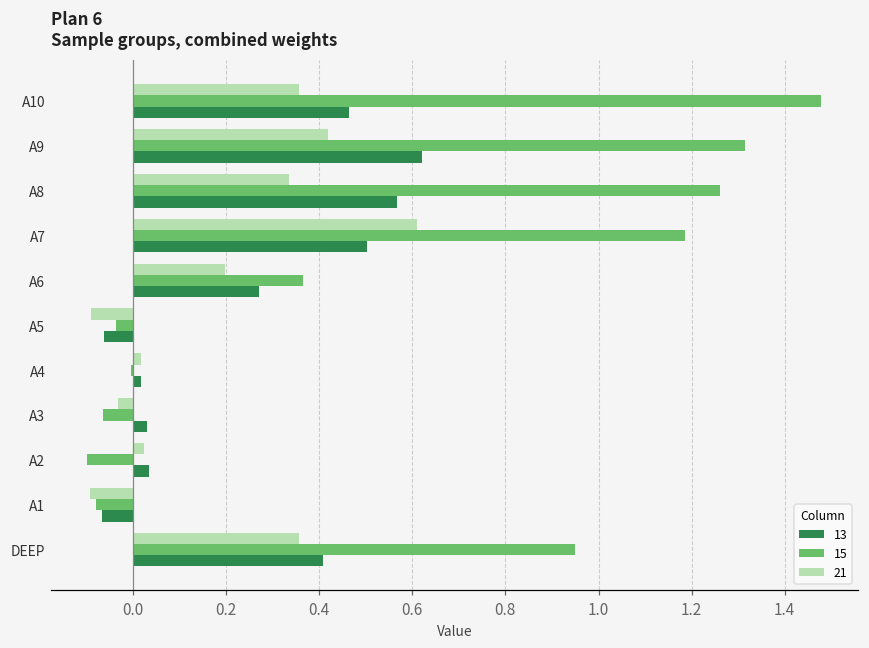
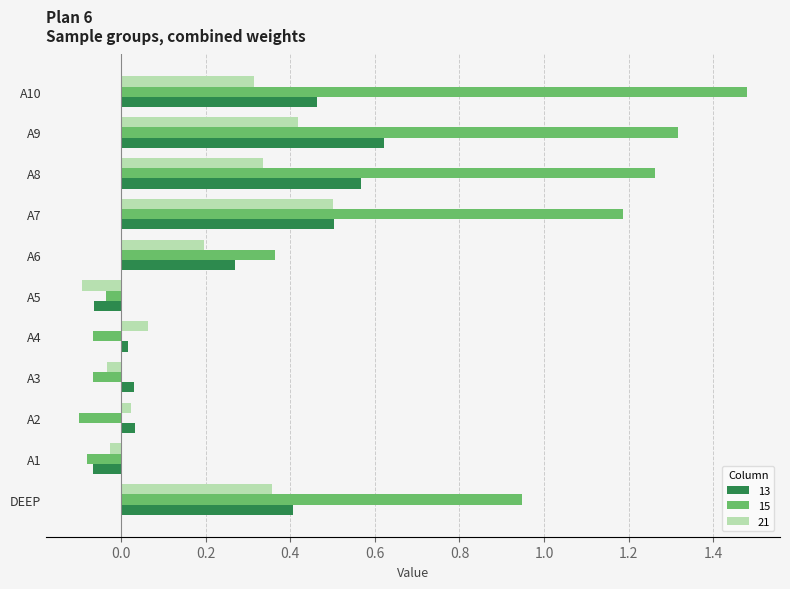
  {
    "13": {
      "A10": 0.46,
      "A9": 0.62,
      "A8": 0.57,
      "A7": 0.50,
      "A6": 0.27,
      "A5": -0.06,
      "A4": 0.02,
      "A3": 0.03,
      "A2": 0.03,
      "A1": -0.07,
      "DEEP": 0.41
    },
    "15": {
      "A10": 1.48,
      "A9": 1.32,
      "A8": 1.26,
      "A7": 1.19,
      "A6": 0.36,
      "A5": -0.04,
-     "A4": 0.00,
+     "A4": -0.07,
      "A3": -0.07,
      "A2": -0.10,
      "A1": -0.08,
      "DEEP": 0.95
    },
    "21": {
-     "A10": 0.36,
+     "A10": 0.31,
      "A9": 0.42,
      "A8": 0.34,
-     "A7": 0.61,
+     "A7": 0.50,
      "A6": 0.20,
      "A5": -0.09,
-     "A4": 0.02,
+     "A4": 0.06,
      "A3": -0.03,
      "A2": 0.02,
-     "A1": -0.09,
+     "A1": -0.03,
      "DEEP": 0.36
    }
  }
